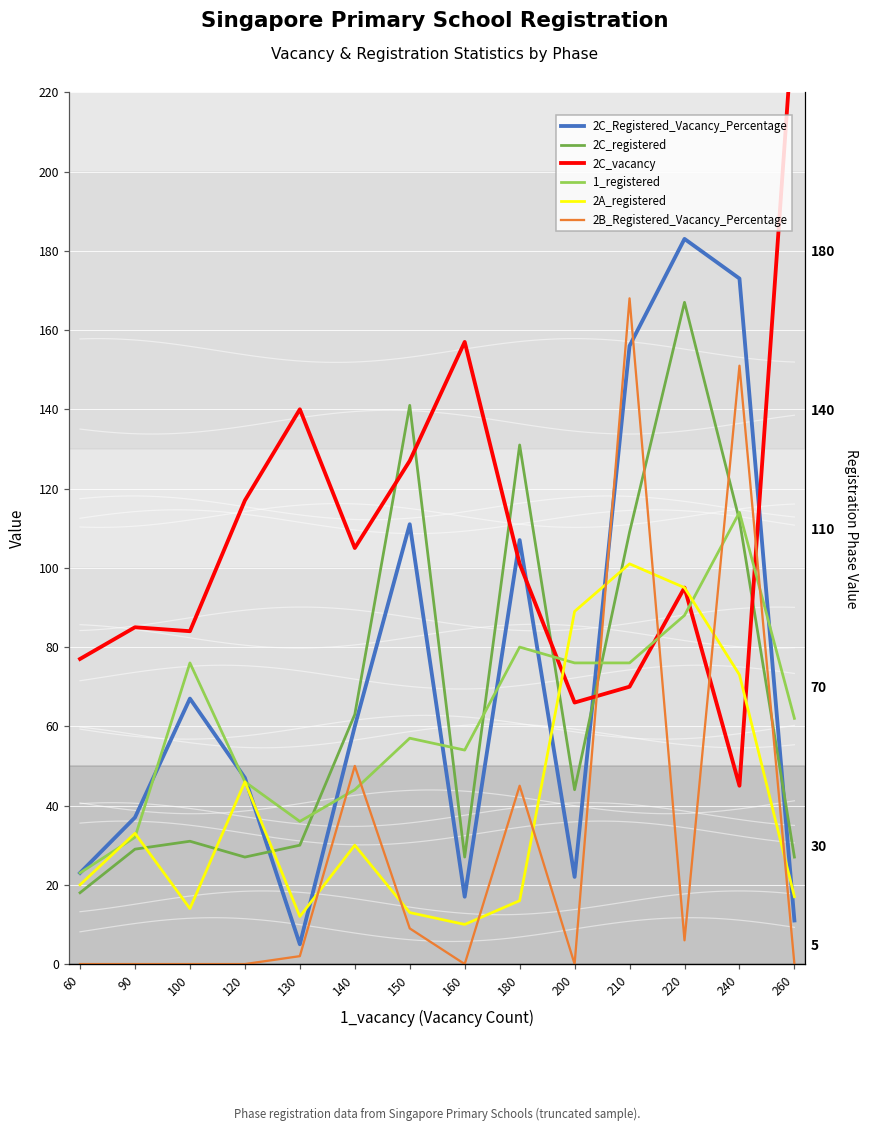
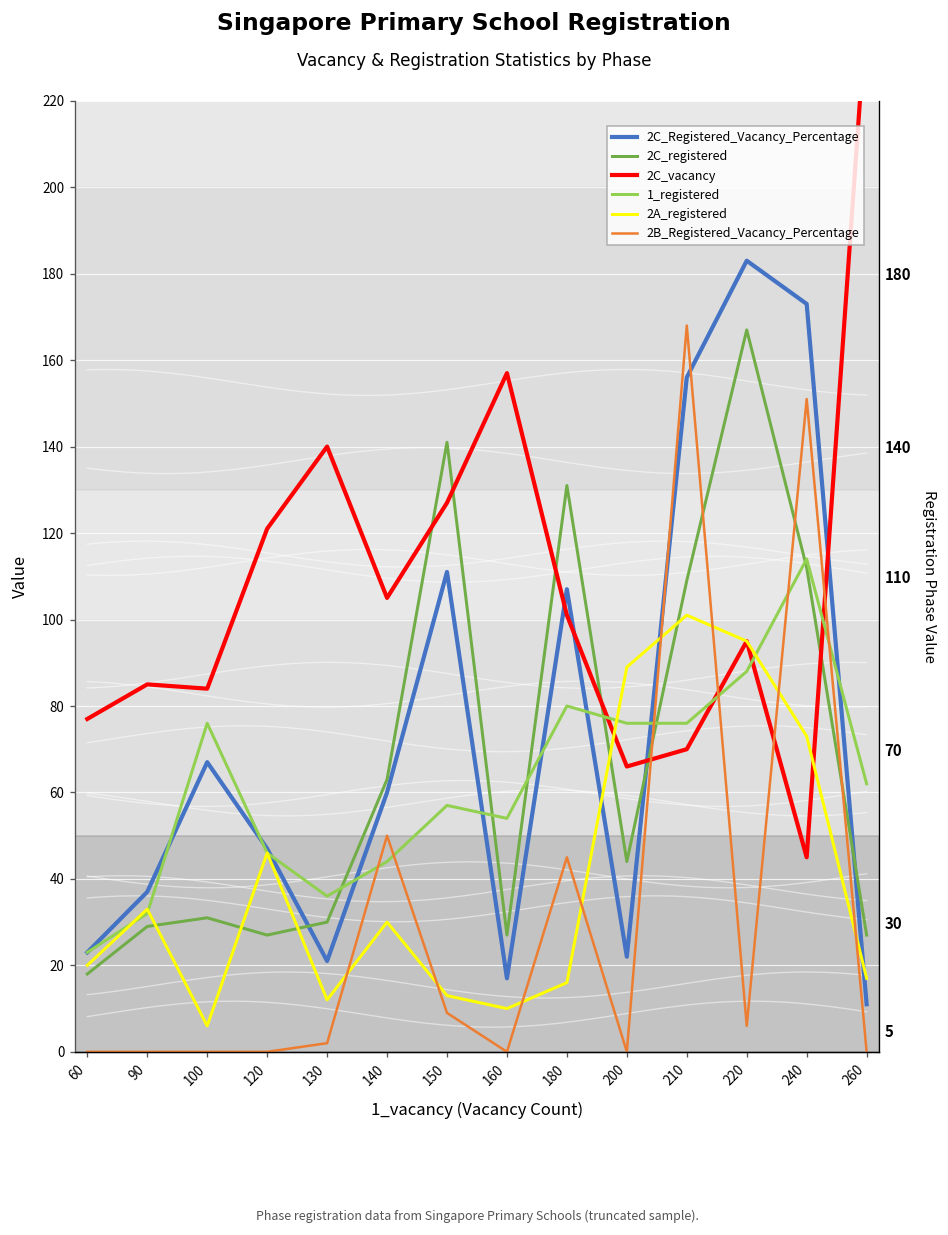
  {
    "2C_Registered_Vacancy_Percentage": {
      "90": 37,
      "100": 67,
      "120": 47,
-     "130": 5,
+     "130": 21,
      "140": 60,
      "150": 111,
      "160": 17,
      "180": 107,
      "200": 22,
      "210": 156,
      "220": 183,
      "240": 173,
      "260": 11
    },
    "2C_vacancy": {
      "60": 77,
      "90": 85,
      "100": 84,
-     "120": 117,
+     "120": 121,
      "130": 140,
      "140": 105,
      "150": 127,
      "160": 157,
      "180": 101,
      "200": 66,
      "210": 70,
      "240": 45
    },
    "2A_registered": {
      "60": 20,
      "90": 33,
-     "100": 14,
+     "100": 6,
      "130": 12,
      "150": 13,
      "160": 10,
      "180": 16,
      "200": 89,
      "210": 101,
      "240": 73
    },
    "2B_Registered_Vacancy_Percentage": {
      "60": 0,
      "90": 0,
      "100": 0,
      "120": 0,
      "130": 2,
      "140": 50,
      "150": 9,
      "160": 0,
      "180": 45,
      "200": 0,
      "210": 168,
      "220": 6,
      "240": 151,
      "260": 0
    }
  }
